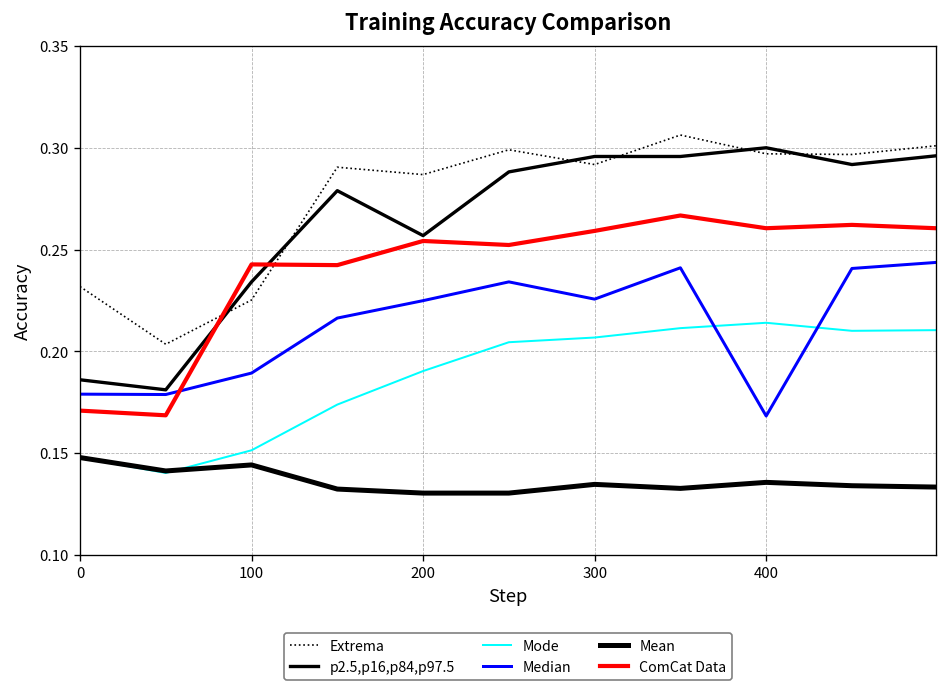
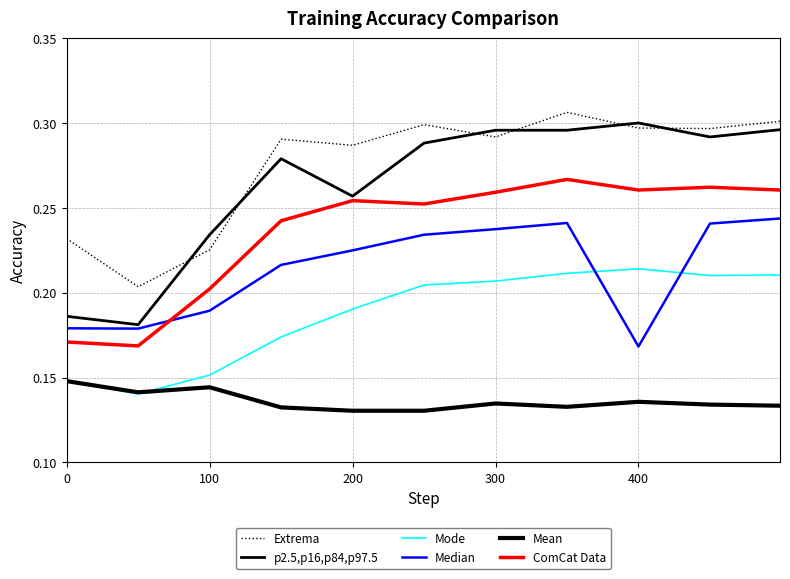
  {
    "Mode": {
      "100": 0.151,
      "200": 0.190,
      "300": 0.207,
      "400": 0.214
    },
    "Median": {
      "0": 0.179,
      "100": 0.189,
      "200": 0.225,
-     "300": 0.226,
+     "300": 0.237,
      "400": 0.168
    },
    "ComCat Data": {
      "0": 0.171,
-     "100": 0.243,
+     "100": 0.202,
      "200": 0.254,
      "300": 0.259,
      "400": 0.261
    }
  }
